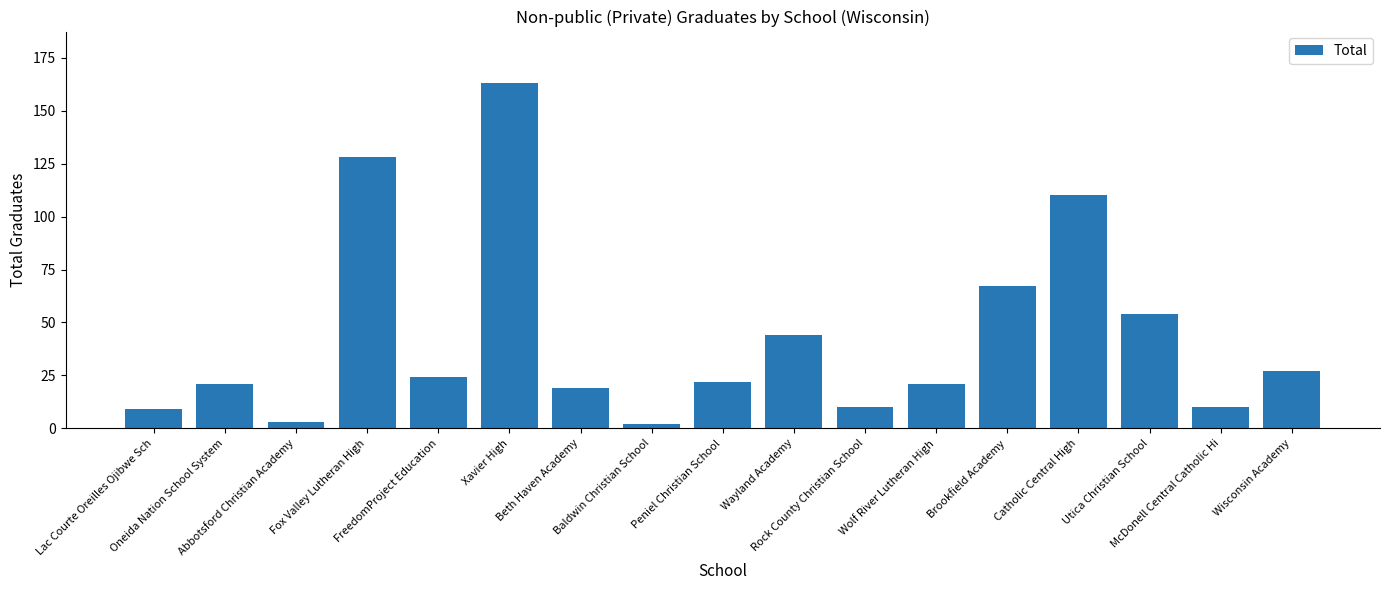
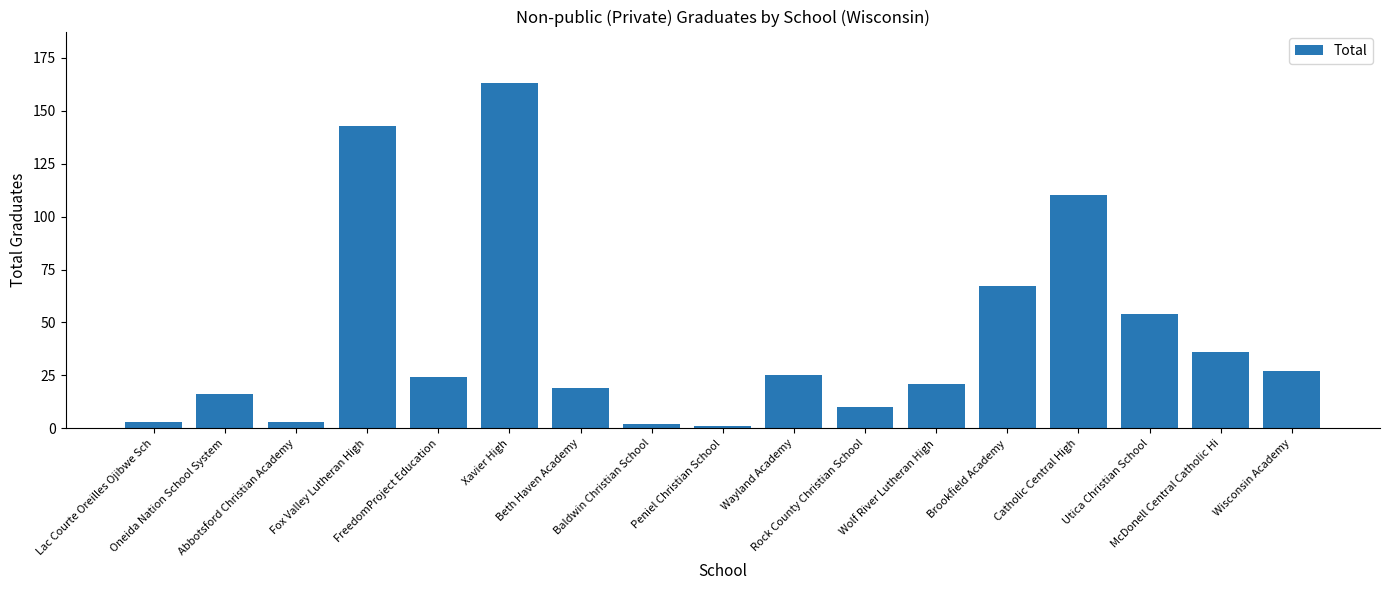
  {
-   "Lac Courte Oreilles Ojibwe Sch": 9,
-   "Oneida Nation School System": 21,
+   "Lac Courte Oreilles Ojibwe Sch": 3,
+   "Oneida Nation School System": 16,
    "Abbotsford Christian Academy": 3,
-   "Fox Valley Lutheran High": 128,
+   "Fox Valley Lutheran High": 143,
    "FreedomProject Education": 24,
    "Xavier High": 163,
    "Beth Haven Academy": 19,
    "Baldwin Christian School": 2,
-   "Peniel Christian School": 22,
-   "Wayland Academy": 44,
+   "Peniel Christian School": 1,
+   "Wayland Academy": 25,
    "Rock County Christian School": 10,
    "Wolf River Lutheran High": 21,
    "Brookfield Academy": 67,
    "Catholic Central High": 110,
    "Utica Christian School": 54,
-   "McDonell Central Catholic Hi": 10,
+   "McDonell Central Catholic Hi": 36,
    "Wisconsin Academy": 27
  }
